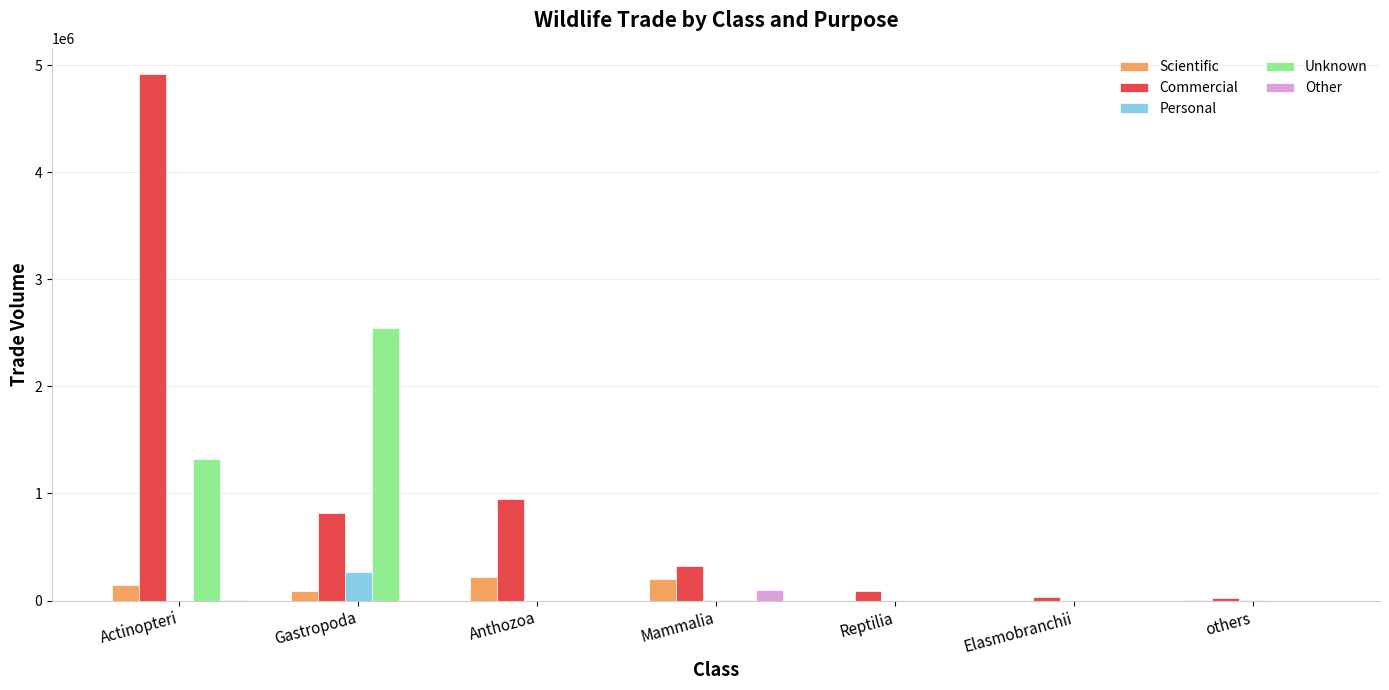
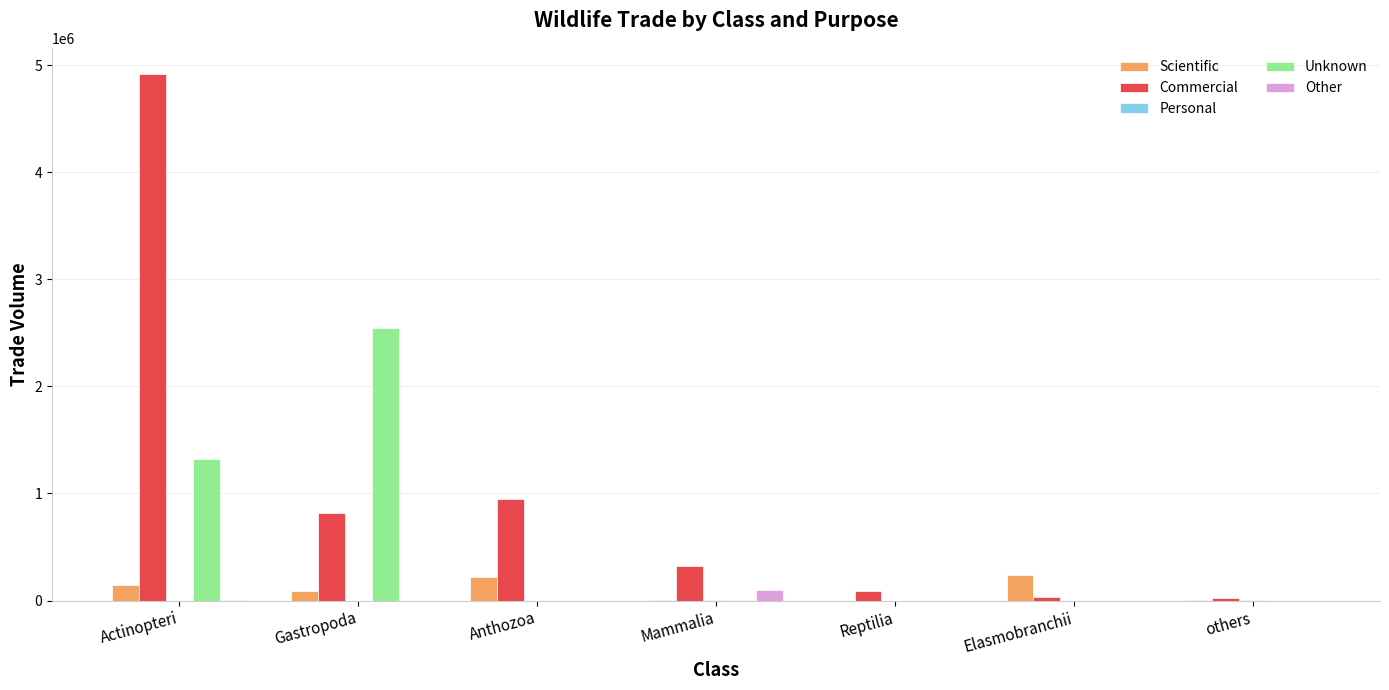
  {
    "Scientific": {
      "Actinopteri": 140000,
      "Gastropoda": 90000,
      "Anthozoa": 220000,
-     "Mammalia": 200000,
-     "Elasmobranchii": 0
+     "Mammalia": 0,
+     "Elasmobranchii": 240000
    },
    "Commercial": {
      "Actinopteri": 4920000,
      "Gastropoda": 820000,
      "Anthozoa": 940000,
      "Mammalia": 320000,
      "Reptilia": 90000,
      "Elasmobranchii": 30000
    },
    "Personal": {
      "Actinopteri": 0,
-     "Gastropoda": 260000,
+     "Gastropoda": 0,
      "Elasmobranchii": 0
    },
    "Unknown": {
      "Actinopteri": 1320000,
      "Gastropoda": 2540000,
      "Reptilia": 0,
      "Elasmobranchii": 0,
      "others": 0
    },
    "Other": {
      "Gastropoda": 0,
      "Anthozoa": 0,
      "Mammalia": 100000,
      "Reptilia": 0,
      "Elasmobranchii": 0
    }
  }
